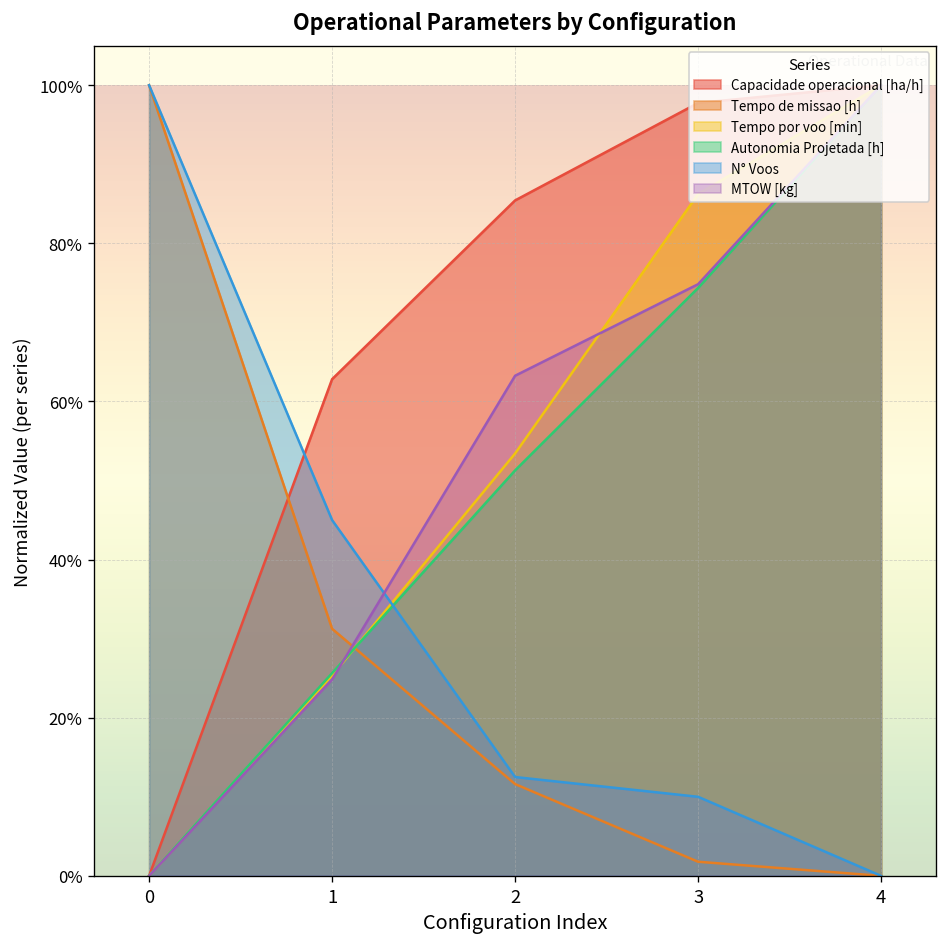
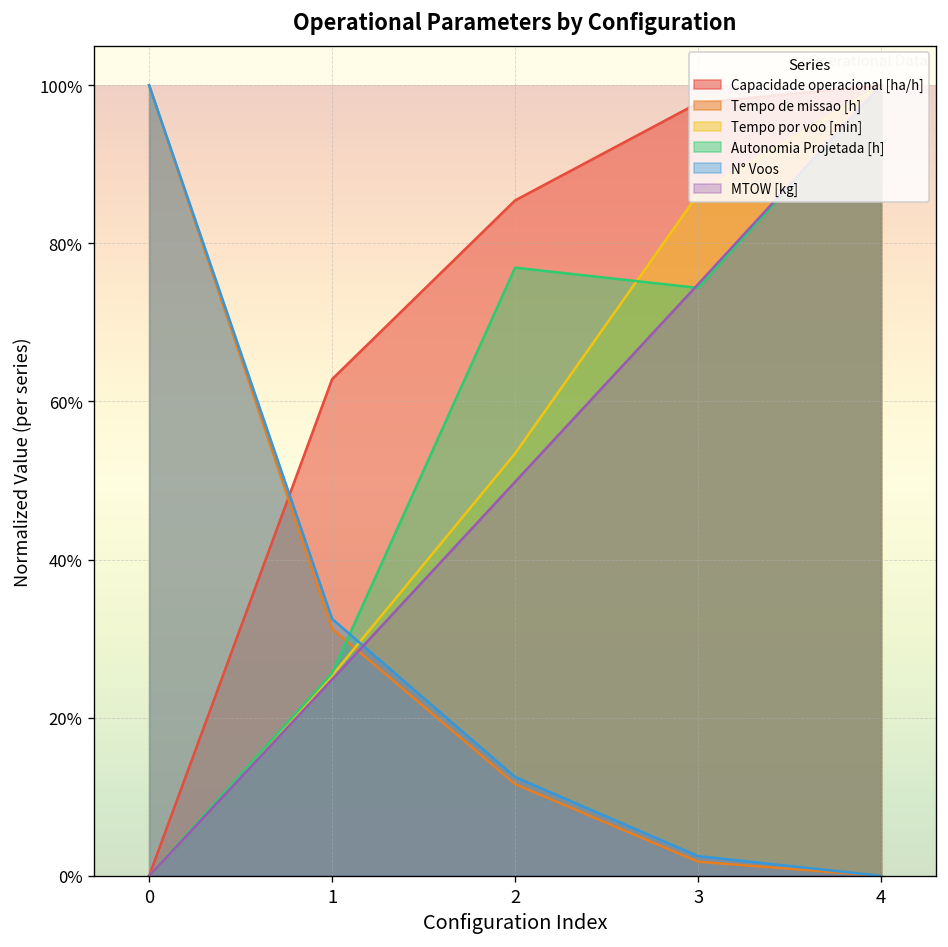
  {
    "Autonomia Projetada [h]": {
-     "2": "51%",
+     "2": "77%",
      "3": "74%"
    },
    "N° Voos": {
-     "1": "45%",
+     "1": "33%",
      "2": "13%",
-     "3": "10%"
+     "3": "3%"
    },
    "MTOW [kg]": {
      "1": "25%",
-     "2": "63%",
+     "2": "50%",
      "3": "75%"
    }
  }
